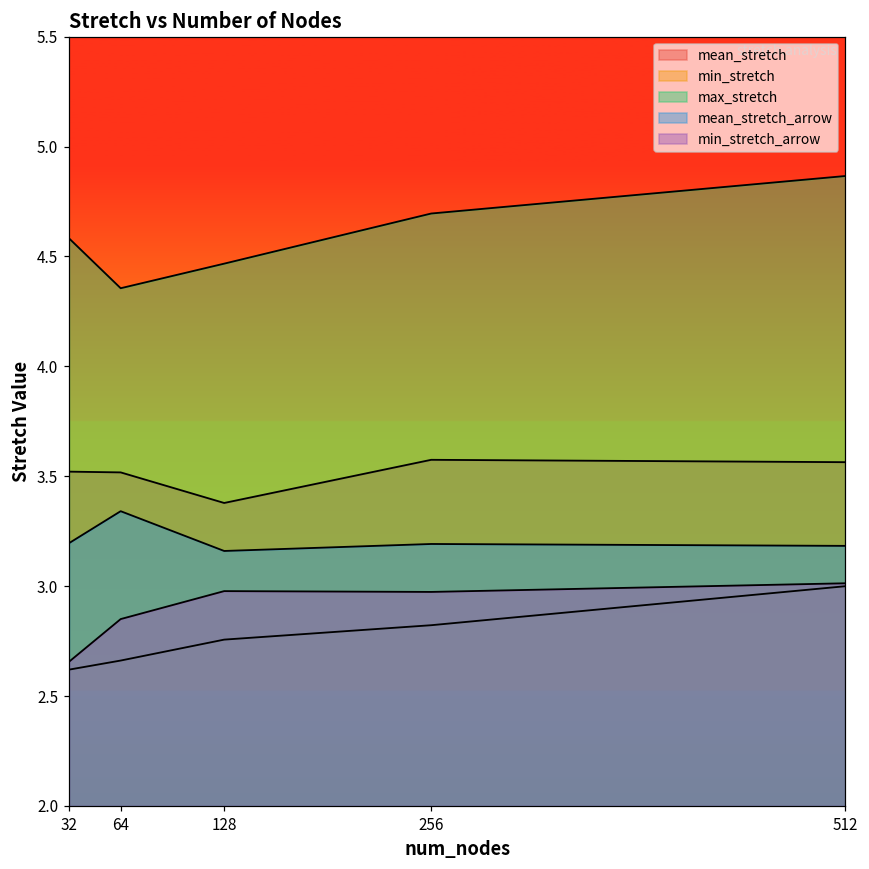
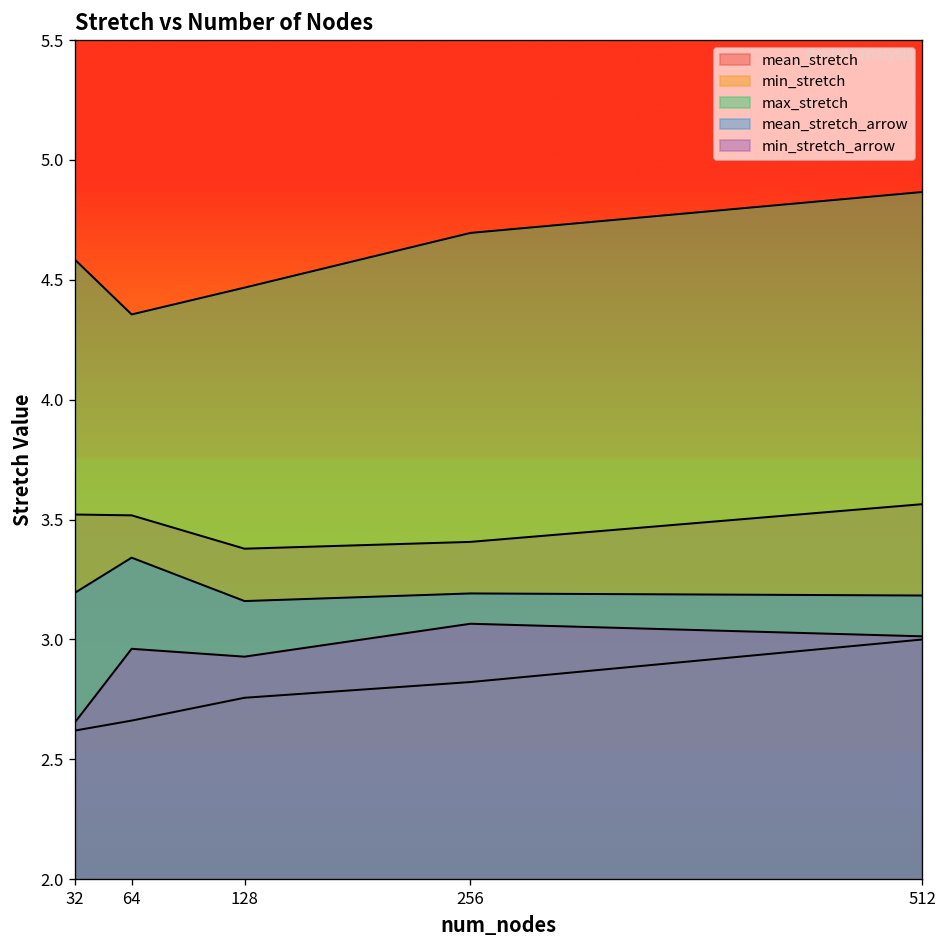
  {
    "mean_stretch": {
      "32": 3.52,
      "64": 3.52,
      "128": 3.38,
-     "256": 3.57,
+     "256": 3.41,
      "512": 3.56
    },
    "min_stretch": {
      "32": 2.62,
      "64": 2.66,
      "128": 2.76,
      "256": 2.82,
      "512": 3.00
    },
    "max_stretch": {
      "32": 4.58,
      "64": 4.36,
      "128": 4.47,
      "256": 4.70,
      "512": 4.87
    },
    "mean_stretch_arrow": {
      "32": 3.20,
      "64": 3.34,
      "128": 3.16,
      "256": 3.19,
      "512": 3.18
    },
    "min_stretch_arrow": {
      "32": 2.66,
-     "64": 2.85,
-     "128": 2.98,
-     "256": 2.97,
+     "64": 2.96,
+     "128": 2.93,
+     "256": 3.07,
      "512": 3.01
    }
  }
